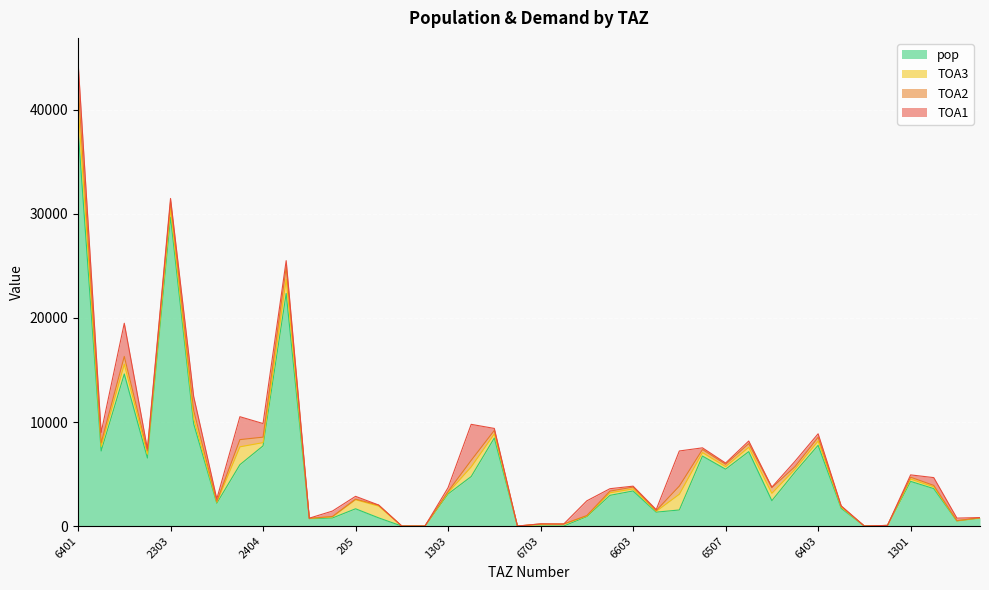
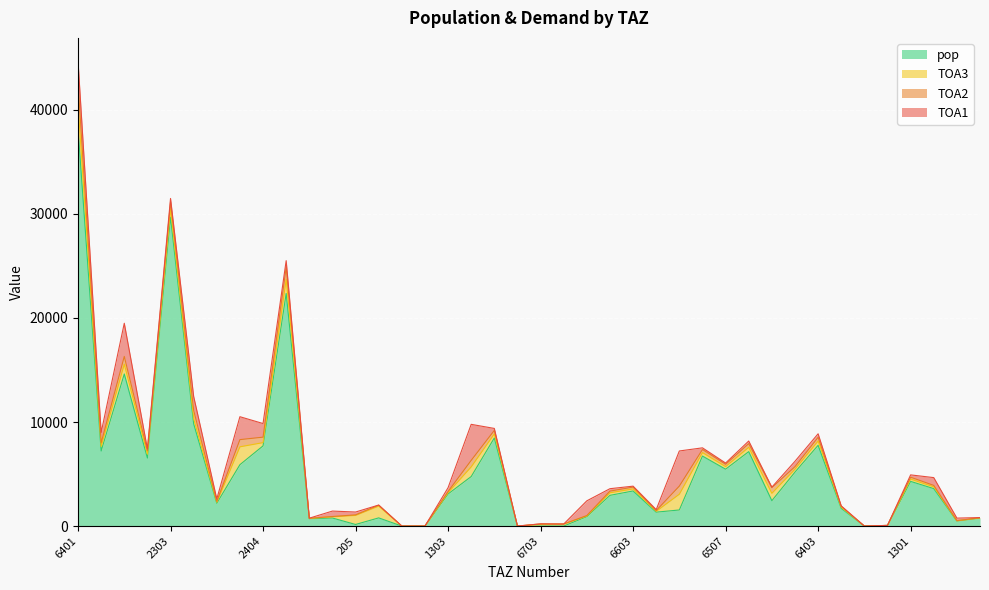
  {
    "pop": {
      "6401": 38200,
      "2303": 29700,
      "2404": 7700,
-     "205": 1700,
+     "205": 200,
      "6507": 5500,
      "6403": 7800
    }
  }
